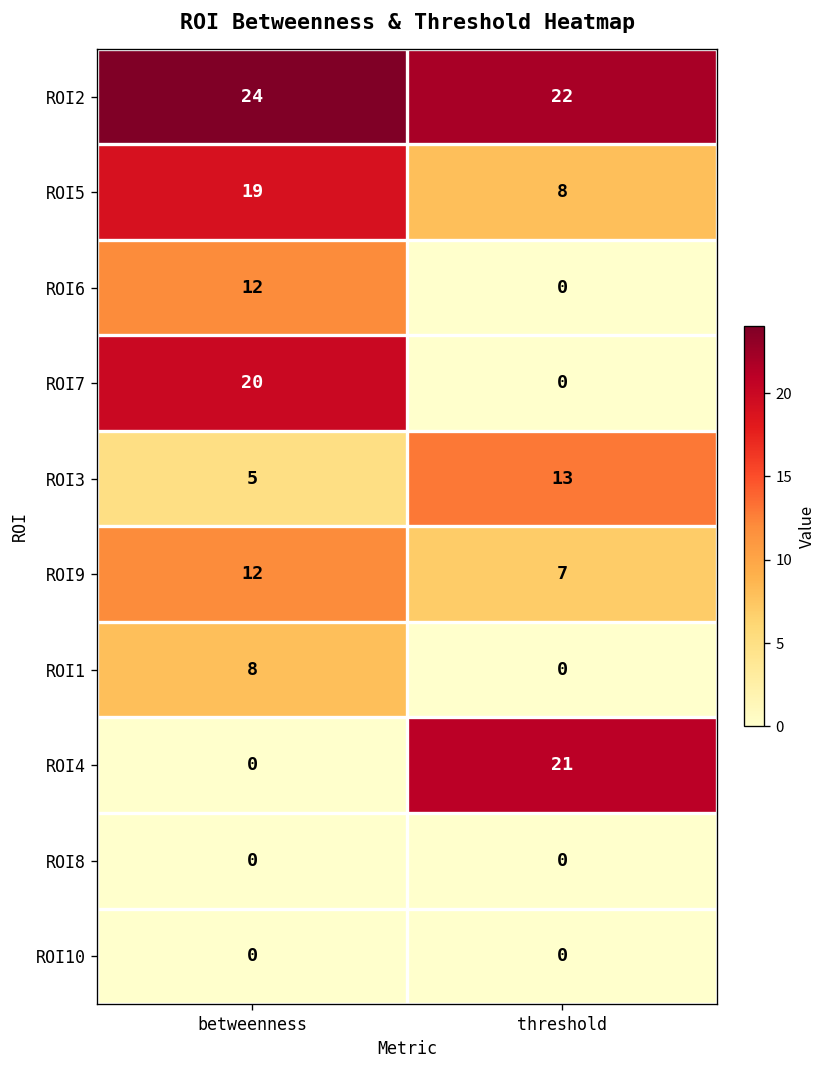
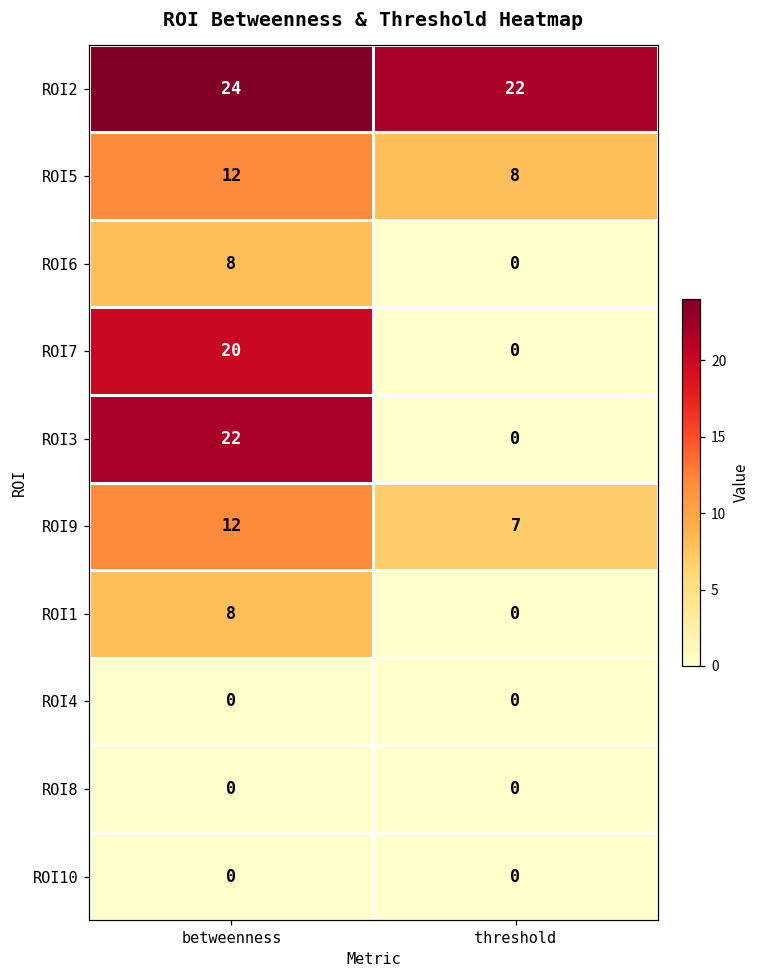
  {
    "ROI2": {
      "betweenness": 24,
      "threshold": 22
    },
    "ROI5": {
-     "betweenness": 19,
+     "betweenness": 12,
      "threshold": 8
    },
    "ROI6": {
-     "betweenness": 12,
+     "betweenness": 8,
      "threshold": 0
    },
    "ROI7": {
      "betweenness": 20,
      "threshold": 0
    },
    "ROI3": {
-     "betweenness": 5,
-     "threshold": 13
+     "betweenness": 22,
+     "threshold": 0
    },
    "ROI9": {
      "betweenness": 12,
      "threshold": 7
    },
    "ROI1": {
      "betweenness": 8,
      "threshold": 0
    },
    "ROI4": {
      "betweenness": 0,
-     "threshold": 21
+     "threshold": 0
    },
    "ROI8": {
      "betweenness": 0,
      "threshold": 0
    },
    "ROI10": {
      "betweenness": 0,
      "threshold": 0
    }
  }
